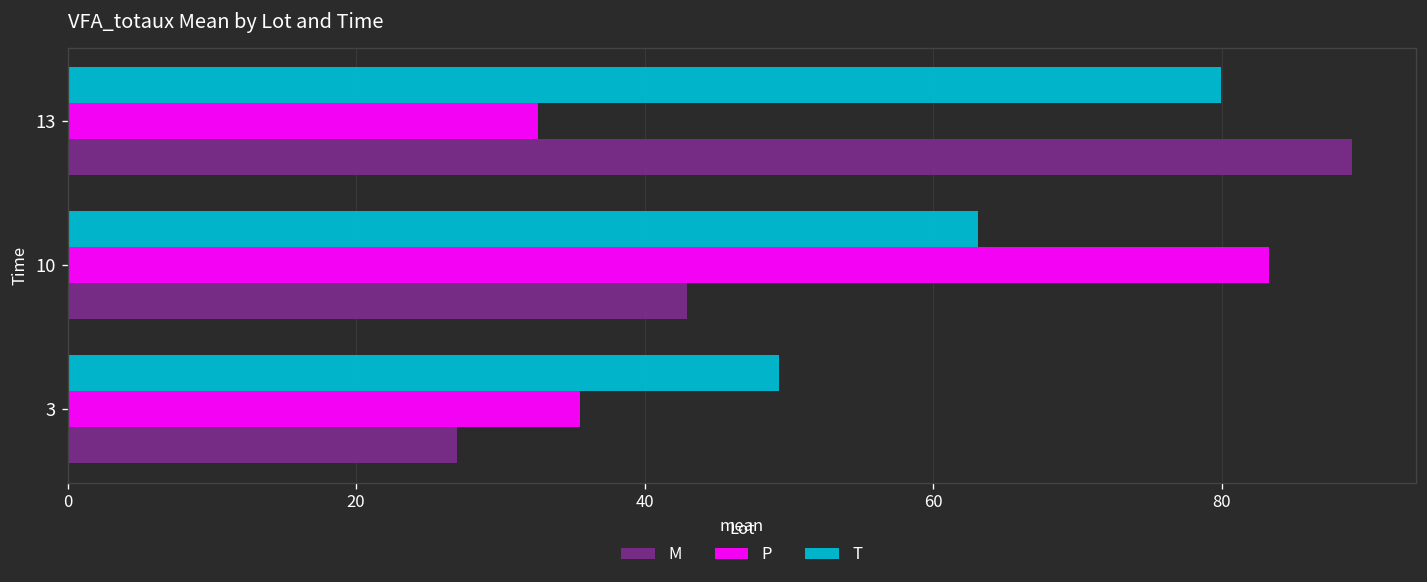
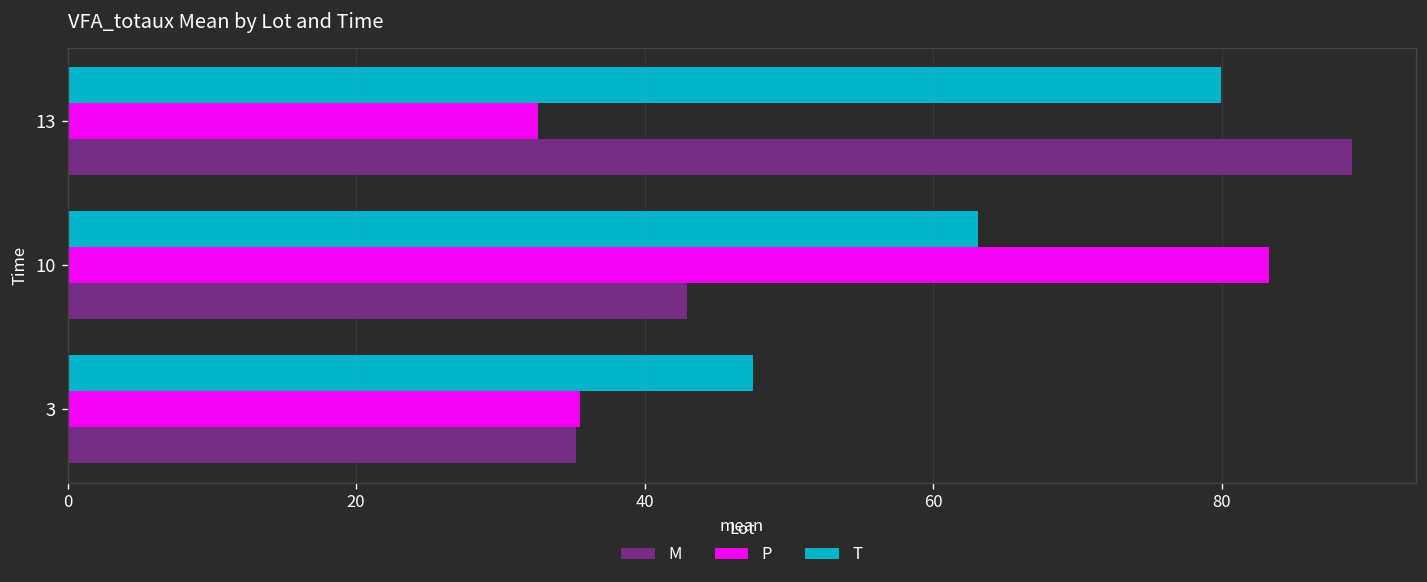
  {
    "M": {
      "13": 89.0,
      "10": 42.9,
-     "3": 27.0
+     "3": 35.3
    },
    "P": {
      "13": 32.6,
      "10": 83.3,
      "3": 35.5
    },
    "T": {
      "13": 79.9,
      "10": 63.1,
-     "3": 49.3
+     "3": 47.5
    }
  }
